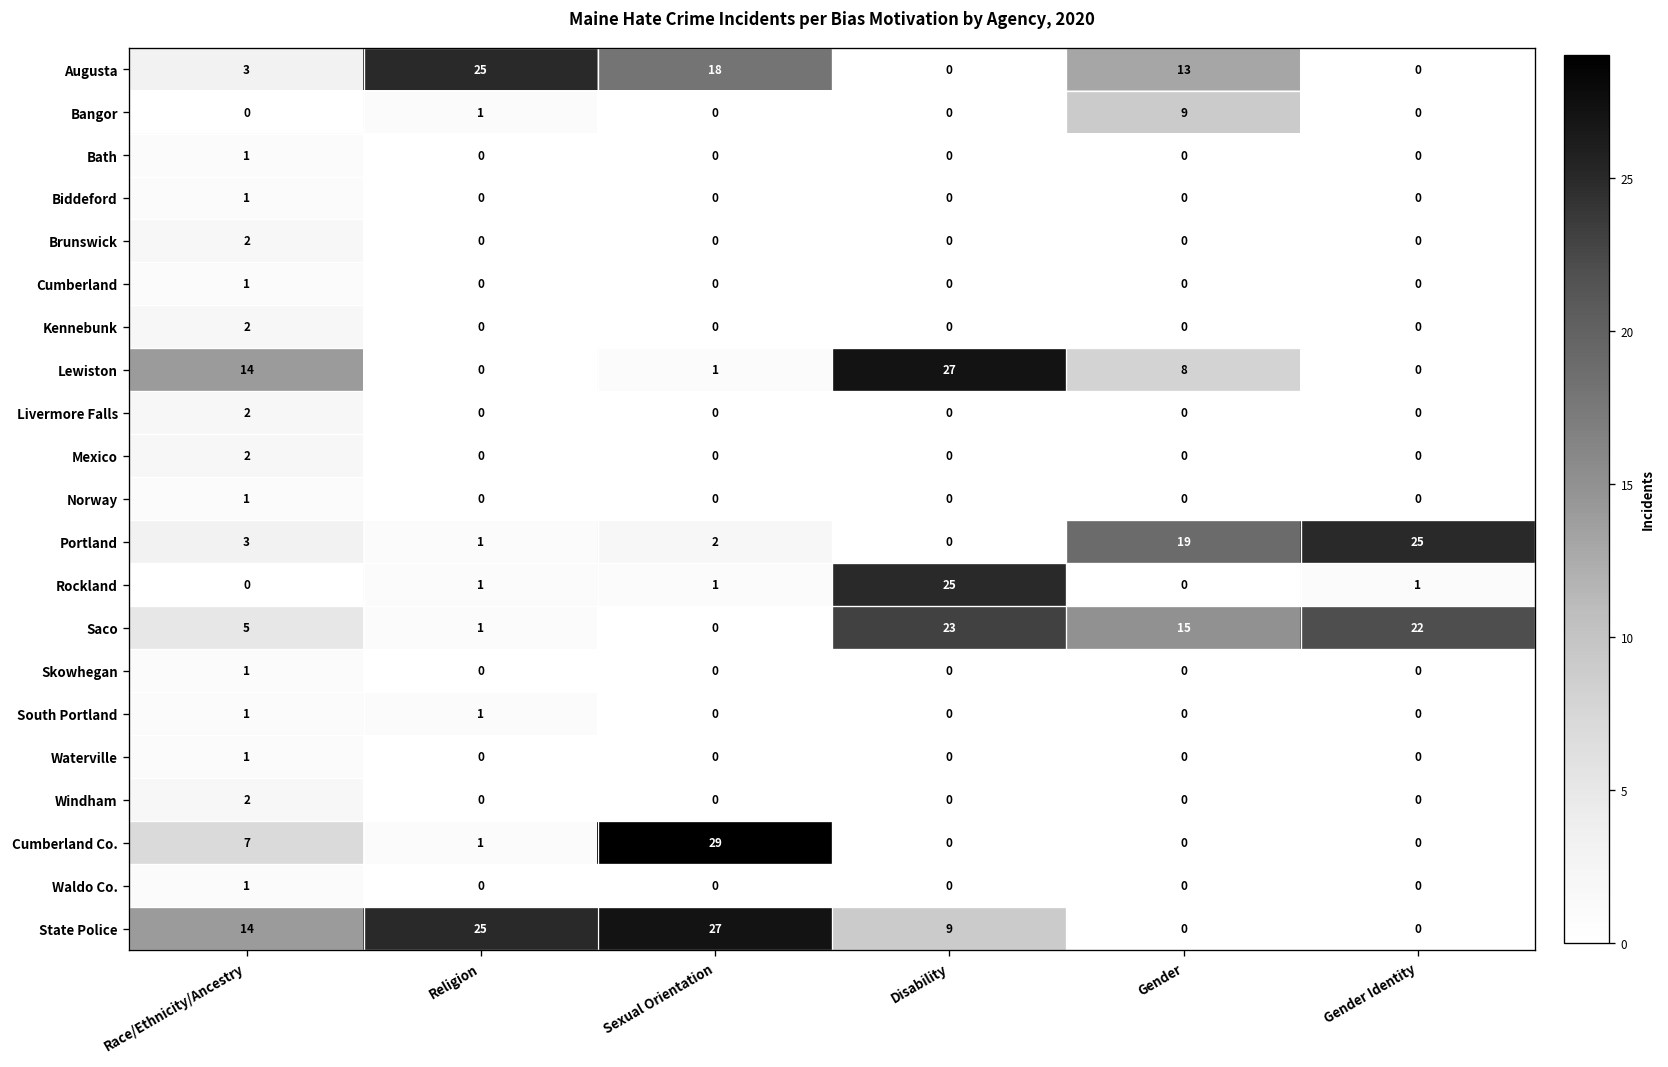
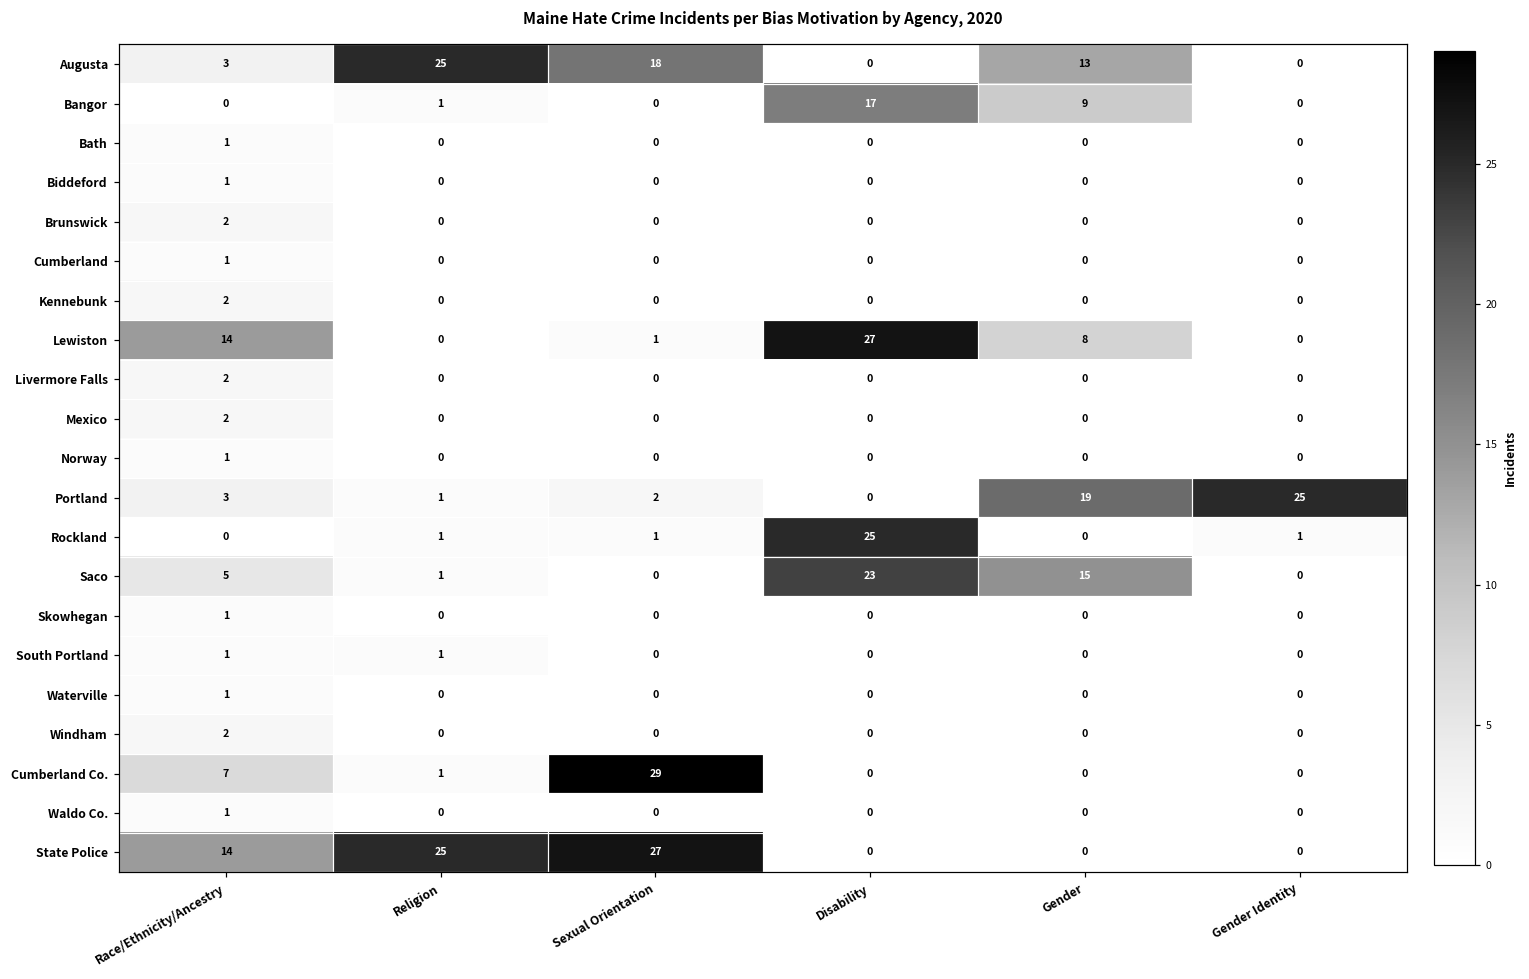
  {
    "Augusta": {
      "Race/Ethnicity/Ancestry": 3,
      "Religion": 25,
      "Sexual Orientation": 18,
      "Disability": 0,
      "Gender": 13,
      "Gender Identity": 0
    },
    "Bangor": {
      "Race/Ethnicity/Ancestry": 0,
      "Religion": 1,
      "Sexual Orientation": 0,
-     "Disability": 0,
+     "Disability": 17,
      "Gender": 9,
      "Gender Identity": 0
    },
    "Bath": {
      "Race/Ethnicity/Ancestry": 1,
      "Religion": 0,
      "Sexual Orientation": 0,
      "Disability": 0,
      "Gender": 0,
      "Gender Identity": 0
    },
    "Biddeford": {
      "Race/Ethnicity/Ancestry": 1,
      "Religion": 0,
      "Sexual Orientation": 0,
      "Disability": 0,
      "Gender": 0,
      "Gender Identity": 0
    },
    "Brunswick": {
      "Race/Ethnicity/Ancestry": 2,
      "Religion": 0,
      "Sexual Orientation": 0,
      "Disability": 0,
      "Gender": 0,
      "Gender Identity": 0
    },
    "Cumberland": {
      "Race/Ethnicity/Ancestry": 1,
      "Religion": 0,
      "Sexual Orientation": 0,
      "Disability": 0,
      "Gender": 0,
      "Gender Identity": 0
    },
    "Kennebunk": {
      "Race/Ethnicity/Ancestry": 2,
      "Religion": 0,
      "Sexual Orientation": 0,
      "Disability": 0,
      "Gender": 0,
      "Gender Identity": 0
    },
    "Lewiston": {
      "Race/Ethnicity/Ancestry": 14,
      "Religion": 0,
      "Sexual Orientation": 1,
      "Disability": 27,
      "Gender": 8,
      "Gender Identity": 0
    },
    "Livermore Falls": {
      "Race/Ethnicity/Ancestry": 2,
      "Religion": 0,
      "Sexual Orientation": 0,
      "Disability": 0,
      "Gender": 0,
      "Gender Identity": 0
    },
    "Mexico": {
      "Race/Ethnicity/Ancestry": 2,
      "Religion": 0,
      "Sexual Orientation": 0,
      "Disability": 0,
      "Gender": 0,
      "Gender Identity": 0
    },
    "Norway": {
      "Race/Ethnicity/Ancestry": 1,
      "Religion": 0,
      "Sexual Orientation": 0,
      "Disability": 0,
      "Gender": 0,
      "Gender Identity": 0
    },
    "Portland": {
      "Race/Ethnicity/Ancestry": 3,
      "Religion": 1,
      "Sexual Orientation": 2,
      "Disability": 0,
      "Gender": 19,
      "Gender Identity": 25
    },
    "Rockland": {
      "Race/Ethnicity/Ancestry": 0,
      "Religion": 1,
      "Sexual Orientation": 1,
      "Disability": 25,
      "Gender": 0,
      "Gender Identity": 1
    },
    "Saco": {
      "Race/Ethnicity/Ancestry": 5,
      "Religion": 1,
      "Sexual Orientation": 0,
      "Disability": 23,
      "Gender": 15,
-     "Gender Identity": 22
+     "Gender Identity": 0
    },
    "Skowhegan": {
      "Race/Ethnicity/Ancestry": 1,
      "Religion": 0,
      "Sexual Orientation": 0,
      "Disability": 0,
      "Gender": 0,
      "Gender Identity": 0
    },
    "South Portland": {
      "Race/Ethnicity/Ancestry": 1,
      "Religion": 1,
      "Sexual Orientation": 0,
      "Disability": 0,
      "Gender": 0,
      "Gender Identity": 0
    },
    "Waterville": {
      "Race/Ethnicity/Ancestry": 1,
      "Religion": 0,
      "Sexual Orientation": 0,
      "Disability": 0,
      "Gender": 0,
      "Gender Identity": 0
    },
    "Windham": {
      "Race/Ethnicity/Ancestry": 2,
      "Religion": 0,
      "Sexual Orientation": 0,
      "Disability": 0,
      "Gender": 0,
      "Gender Identity": 0
    },
    "Cumberland Co.": {
      "Race/Ethnicity/Ancestry": 7,
      "Religion": 1,
      "Sexual Orientation": 29,
      "Disability": 0,
      "Gender": 0,
      "Gender Identity": 0
    },
    "Waldo Co.": {
      "Race/Ethnicity/Ancestry": 1,
      "Religion": 0,
      "Sexual Orientation": 0,
      "Disability": 0,
      "Gender": 0,
      "Gender Identity": 0
    },
    "State Police": {
      "Race/Ethnicity/Ancestry": 14,
      "Religion": 25,
      "Sexual Orientation": 27,
-     "Disability": 9,
+     "Disability": 0,
      "Gender": 0,
      "Gender Identity": 0
    }
  }
